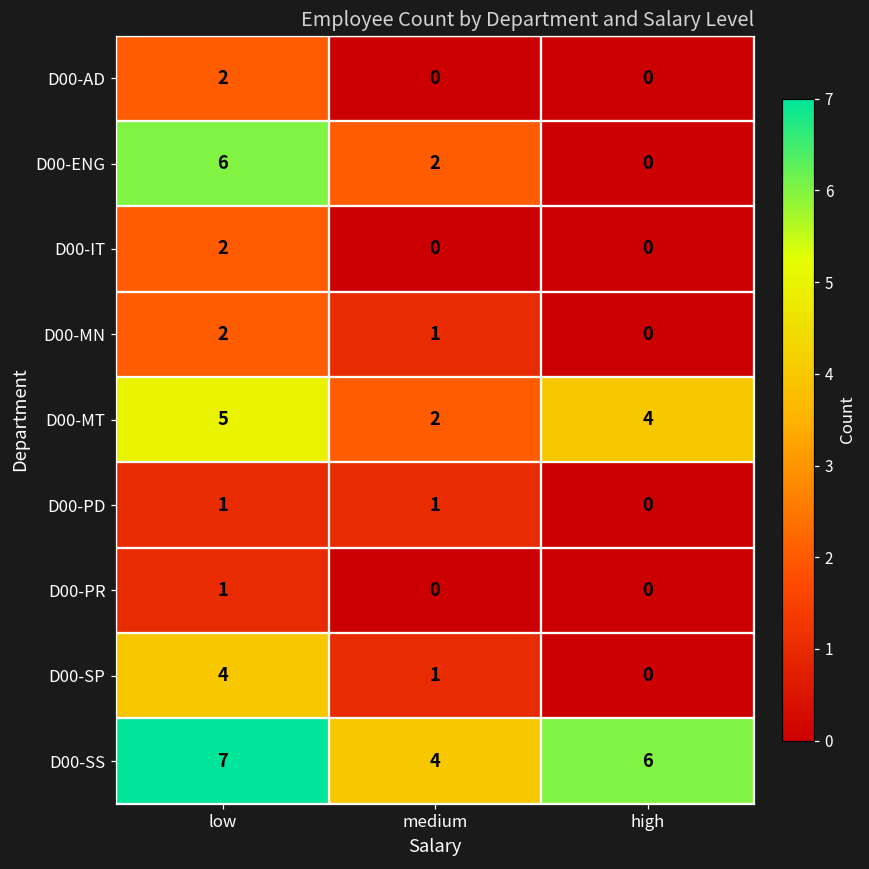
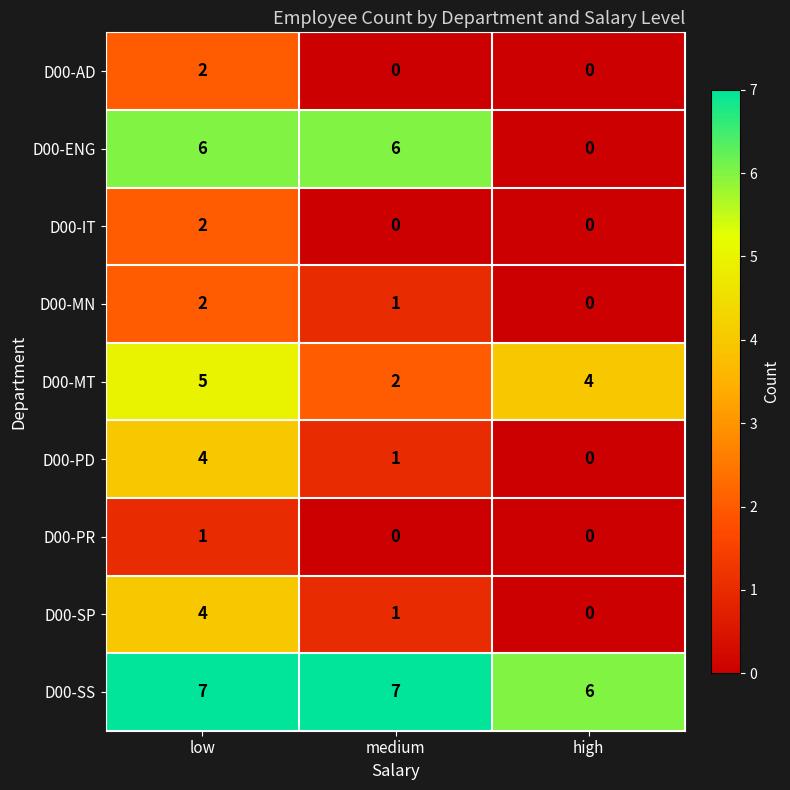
  {
    "D00-AD": {
      "low": 2,
      "medium": 0,
      "high": 0
    },
    "D00-ENG": {
      "low": 6,
-     "medium": 2,
+     "medium": 6,
      "high": 0
    },
    "D00-IT": {
      "low": 2,
      "medium": 0,
      "high": 0
    },
    "D00-MN": {
      "low": 2,
      "medium": 1,
      "high": 0
    },
    "D00-MT": {
      "low": 5,
      "medium": 2,
      "high": 4
    },
    "D00-PD": {
-     "low": 1,
+     "low": 4,
      "medium": 1,
      "high": 0
    },
    "D00-PR": {
      "low": 1,
      "medium": 0,
      "high": 0
    },
    "D00-SP": {
      "low": 4,
      "medium": 1,
      "high": 0
    },
    "D00-SS": {
      "low": 7,
-     "medium": 4,
+     "medium": 7,
      "high": 6
    }
  }
